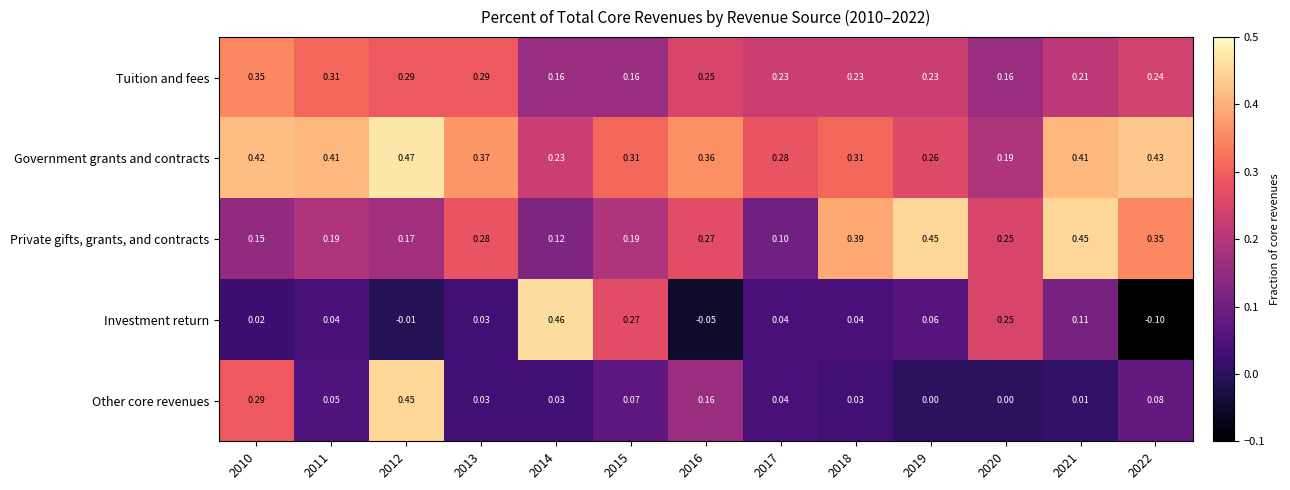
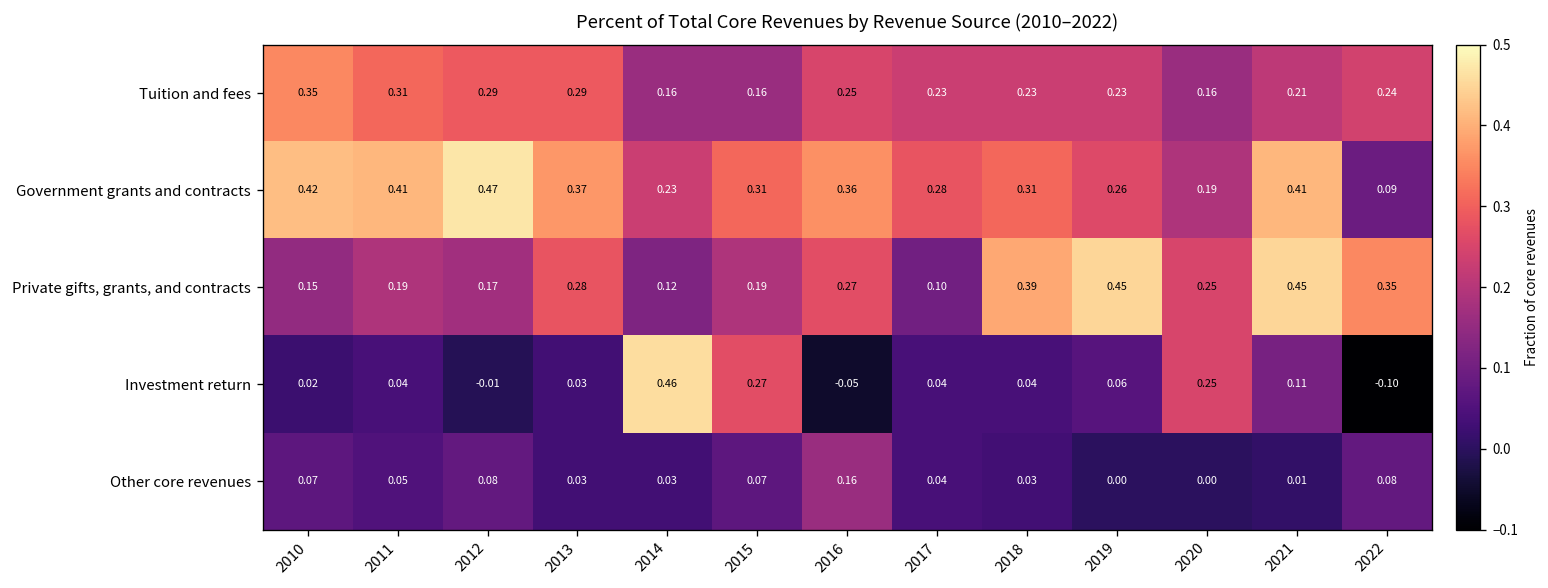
  {
    "Tuition and fees": {
      "2010": 0.35,
      "2011": 0.31,
      "2012": 0.29,
      "2013": 0.29,
      "2014": 0.16,
      "2015": 0.16,
      "2016": 0.25,
      "2017": 0.23,
      "2018": 0.23,
      "2019": 0.23,
      "2020": 0.16,
      "2021": 0.21,
      "2022": 0.24
    },
    "Government grants and contracts": {
      "2010": 0.42,
      "2011": 0.41,
      "2012": 0.47,
      "2013": 0.37,
      "2014": 0.23,
      "2015": 0.31,
      "2016": 0.36,
      "2017": 0.28,
      "2018": 0.31,
      "2019": 0.26,
      "2020": 0.19,
      "2021": 0.41,
-     "2022": 0.43
+     "2022": 0.09
    },
    "Private gifts, grants, and contracts": {
      "2010": 0.15,
      "2011": 0.19,
      "2012": 0.17,
      "2013": 0.28,
      "2014": 0.12,
      "2015": 0.19,
      "2016": 0.27,
      "2017": 0.10,
      "2018": 0.39,
      "2019": 0.45,
      "2020": 0.25,
      "2021": 0.45,
      "2022": 0.35
    },
    "Investment return": {
      "2010": 0.02,
      "2011": 0.04,
      "2012": -0.01,
      "2013": 0.03,
      "2014": 0.46,
      "2015": 0.27,
      "2016": -0.05,
      "2017": 0.04,
      "2018": 0.04,
      "2019": 0.06,
      "2020": 0.25,
      "2021": 0.11,
      "2022": -0.10
    },
    "Other core revenues": {
-     "2010": 0.29,
+     "2010": 0.07,
      "2011": 0.05,
-     "2012": 0.45,
+     "2012": 0.08,
      "2013": 0.03,
      "2014": 0.03,
      "2015": 0.07,
      "2016": 0.16,
      "2017": 0.04,
      "2018": 0.03,
      "2019": 0.00,
      "2020": 0.00,
      "2021": 0.01,
      "2022": 0.08
    }
  }
